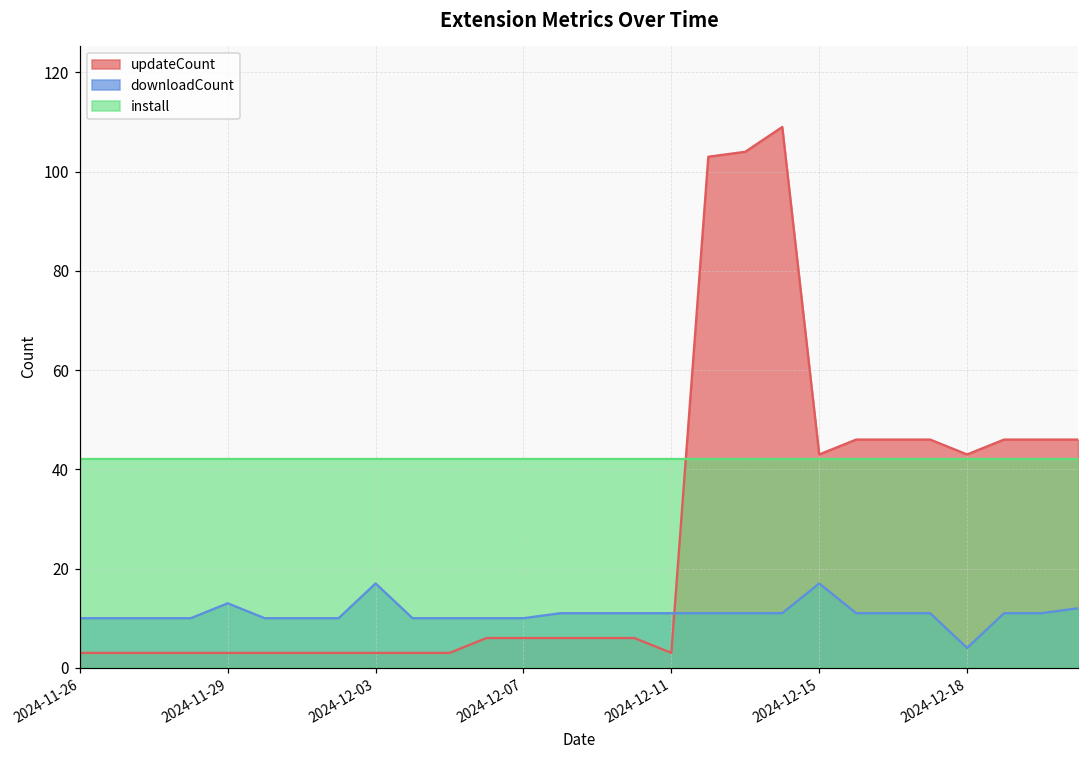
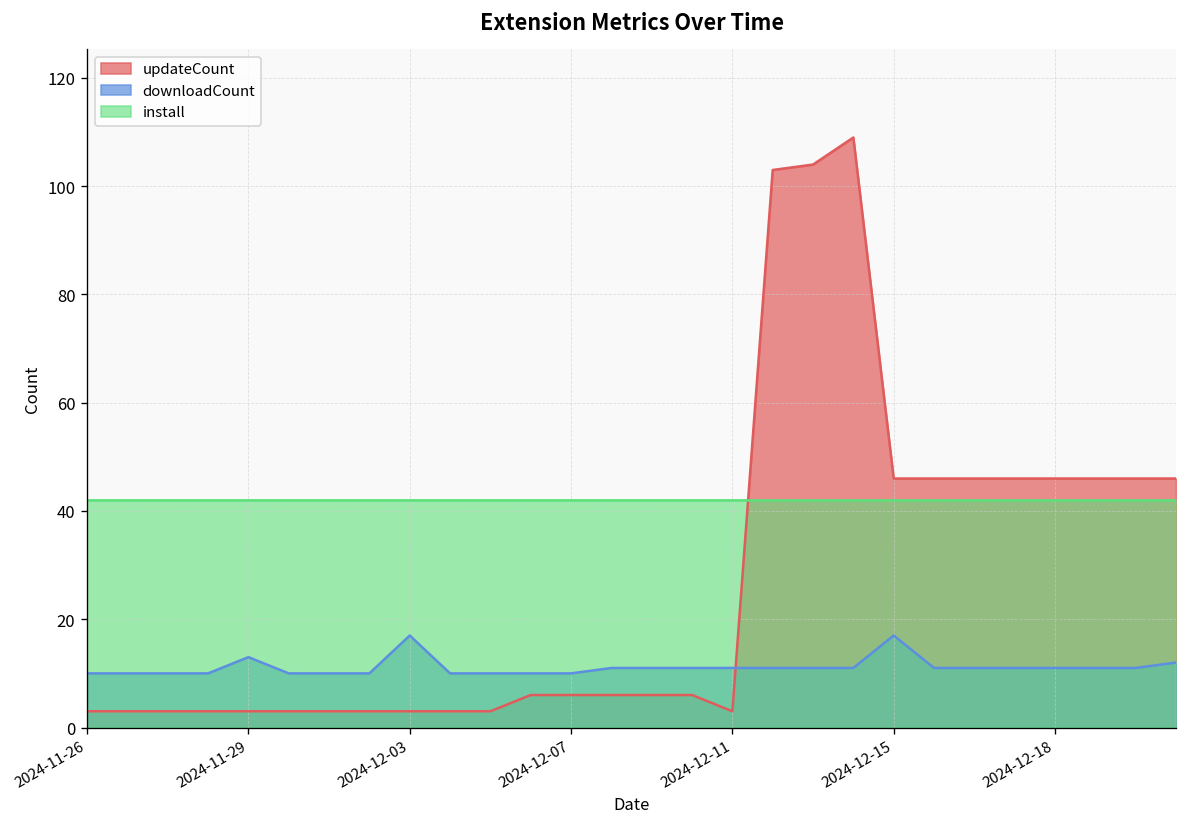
  {
    "updateCount": {
      "2024-11-29": 3,
      "2024-12-03": 3,
      "2024-12-07": 6,
      "2024-12-11": 3,
-     "2024-12-15": 43,
-     "2024-12-18": 43
+     "2024-12-15": 46,
+     "2024-12-18": 46
    },
    "downloadCount": {
      "2024-11-29": 13,
      "2024-12-03": 17,
      "2024-12-07": 10,
      "2024-12-11": 11,
      "2024-12-15": 17,
-     "2024-12-18": 4
+     "2024-12-18": 11
    },
    "install": {
      "2024-11-29": 42,
      "2024-12-03": 42,
      "2024-12-07": 42,
      "2024-12-11": 42,
      "2024-12-15": 42,
      "2024-12-18": 42
    }
  }
